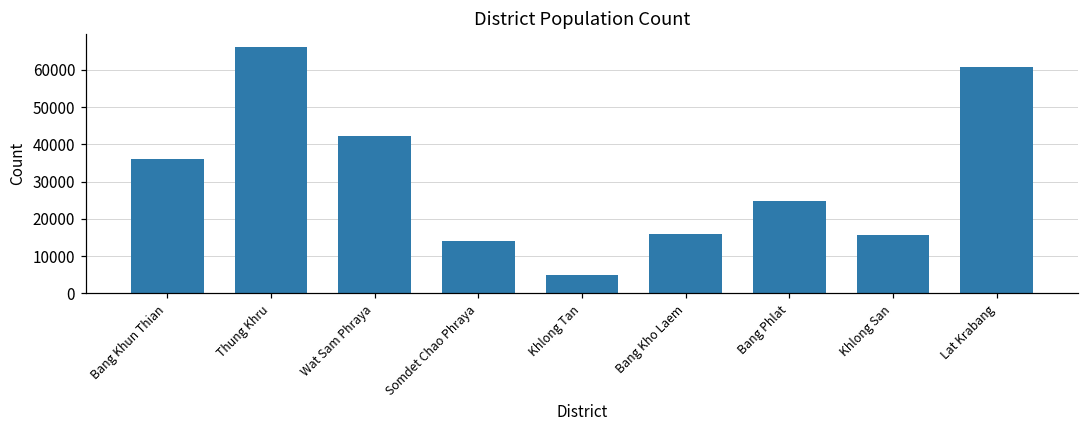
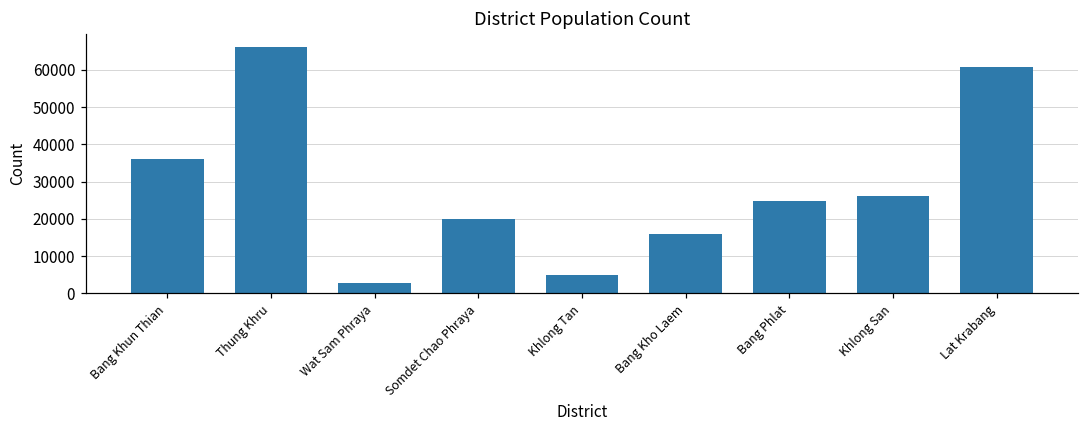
  {
    "Bang Khun Thian": 36000,
    "Thung Khru": 66000,
-   "Wat Sam Phraya": 42000,
-   "Somdet Chao Phraya": 14000,
+   "Wat Sam Phraya": 3000,
+   "Somdet Chao Phraya": 20000,
    "Khlong Tan": 5000,
    "Bang Kho Laem": 16000,
    "Bang Phlat": 25000,
-   "Khlong San": 16000,
+   "Khlong San": 26000,
    "Lat Krabang": 61000
  }
